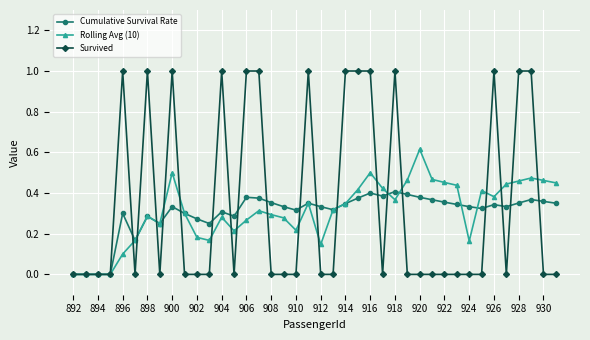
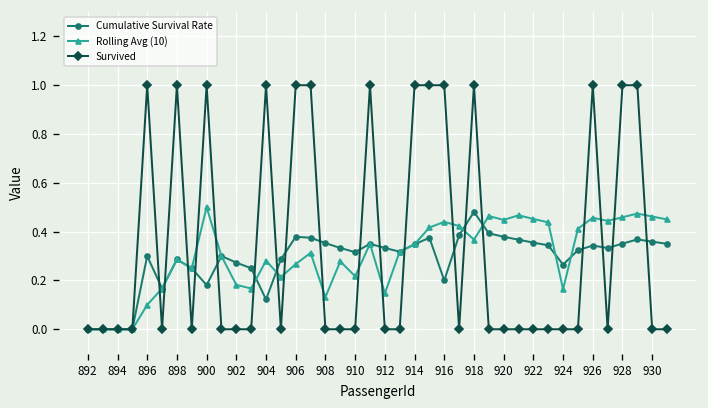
  {
    "Cumulative Survival Rate": {
      "896": 0.30,
-     "900": 0.33,
+     "900": 0.18,
      "902": 0.27,
-     "904": 0.31,
+     "904": 0.12,
      "906": 0.38,
      "908": 0.35,
      "910": 0.32,
      "912": 0.33,
-     "916": 0.4,
-     "918": 0.41,
+     "916": 0.2,
+     "918": 0.48,
      "920": 0.38,
      "922": 0.36,
-     "924": 0.33,
+     "924": 0.27,
      "926": 0.34,
      "928": 0.35,
      "930": 0.36
    },
    "Rolling Avg (10)": {
      "896": 0.10,
      "900": 0.50,
      "902": 0.18,
      "904": 0.28,
      "906": 0.27,
-     "908": 0.29,
+     "908": 0.13,
      "910": 0.22,
      "912": 0.15,
-     "916": 0.50,
+     "916": 0.44,
      "918": 0.37,
-     "920": 0.62,
+     "920": 0.45,
      "922": 0.45,
      "924": 0.16,
-     "926": 0.38,
+     "926": 0.46,
      "928": 0.46,
      "930": 0.46
    },
    "Survived": {
      "896": 1.00,
      "898": 1.00,
      "900": 1.00,
      "902": 0.00,
      "904": 1.00,
      "906": 1.00,
      "908": 0.00,
      "910": 0.00,
      "912": 0.00,
      "914": 1.00,
      "916": 1.00,
      "918": 1.00,
      "920": 0.00,
      "922": 0.00,
      "924": 0.00,
      "926": 1.00,
      "928": 1.00,
      "930": 0.00
    }
  }
